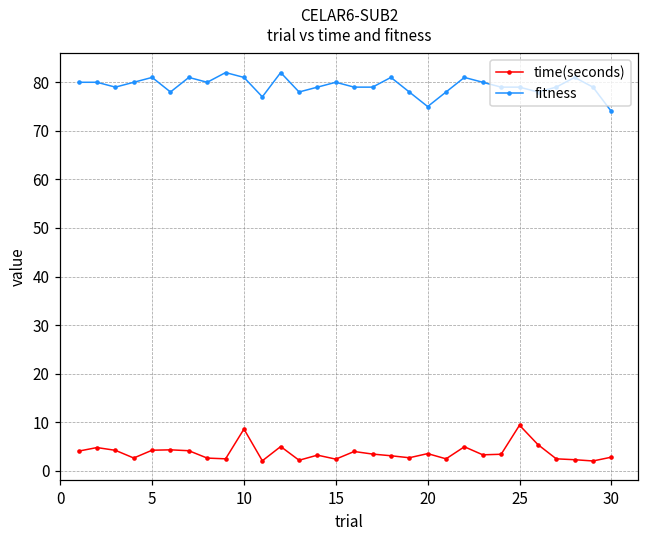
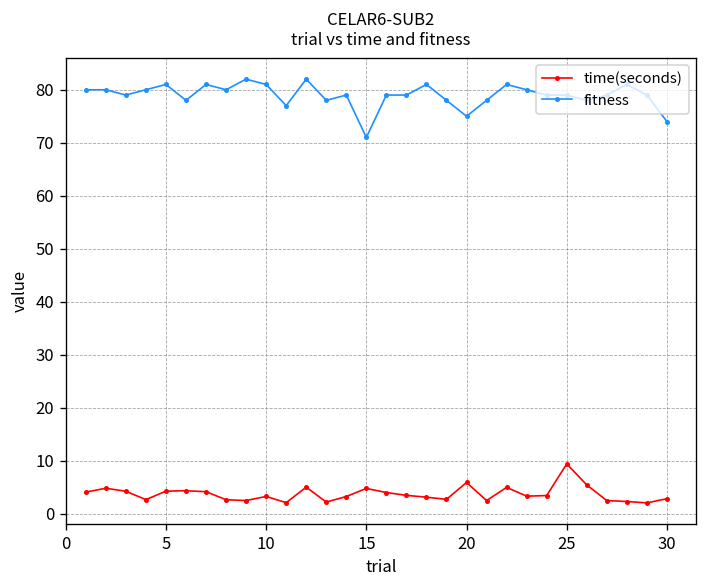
  {
    "time(seconds)": {
      "5": 4,
-     "10": 9,
-     "15": 2,
-     "20": 4,
+     "10": 3,
+     "15": 5,
+     "20": 6,
      "25": 9,
      "30": 3
    },
    "fitness": {
      "5": 81,
      "10": 81,
-     "15": 80,
+     "15": 71,
      "20": 75,
      "30": 74
    }
  }
